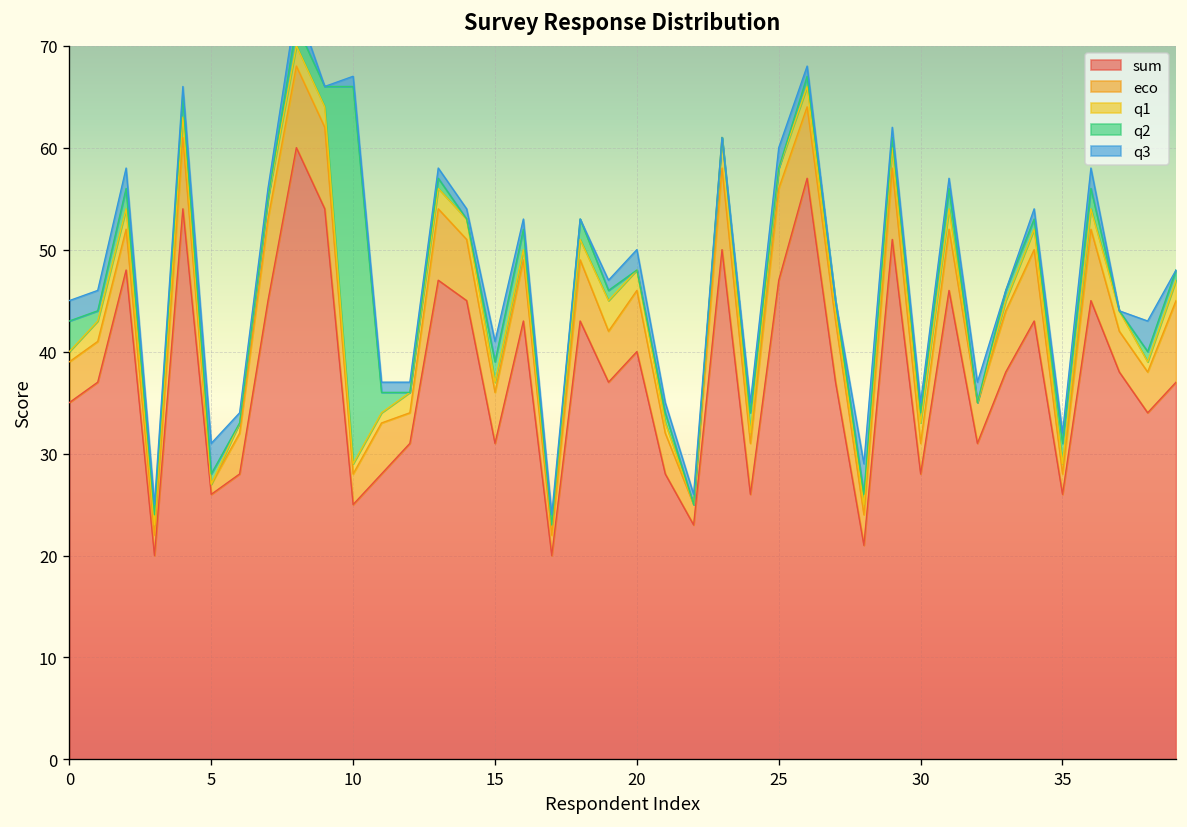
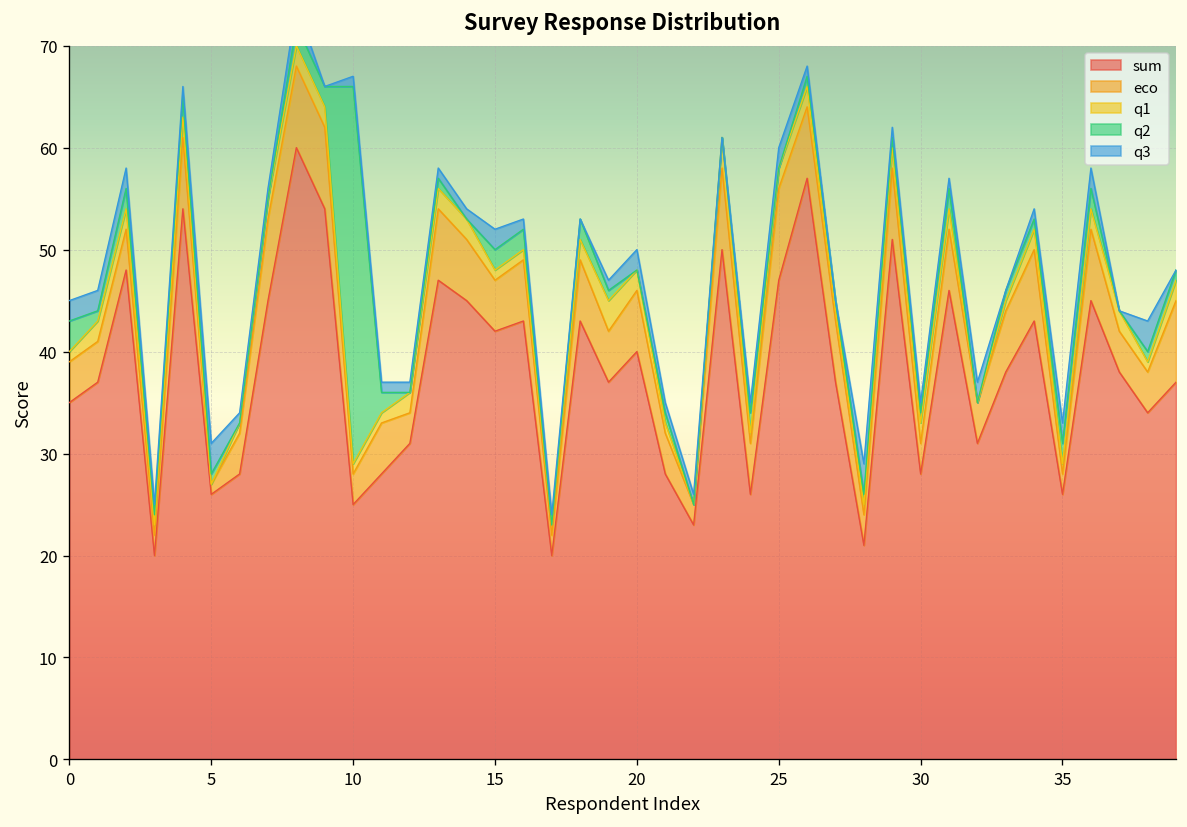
  {
    "sum": {
      "0": 35,
      "5": 26,
      "10": 25,
-     "15": 31,
+     "15": 42,
      "20": 40,
      "25": 47,
      "30": 28,
      "35": 26
    },
    "q2": {
      "0": 3,
      "5": 1,
      "10": 37,
      "15": 2,
      "30": 1,
      "35": 2
    },
    "q3": {
      "0": 2,
      "5": 3,
      "10": 1,
      "15": 2,
      "20": 2,
      "25": 2,
      "30": 1,
-     "35": 1
+     "35": 2
    }
  }
